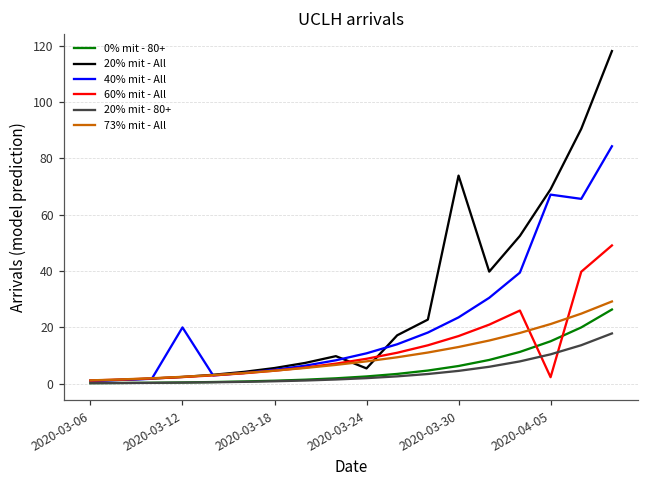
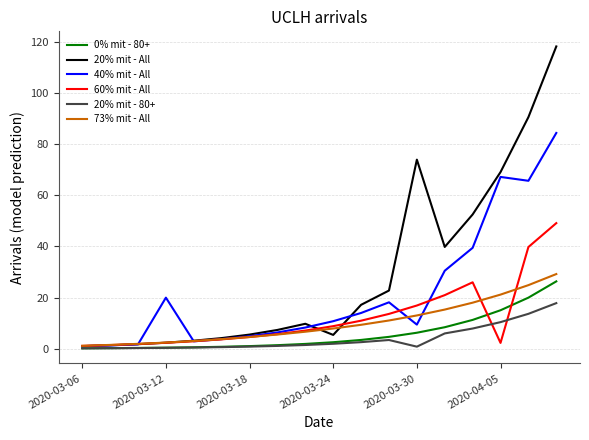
  {
    "0% mit - 80+": {
      "2020-03-30": 6,
      "2020-04-05": 15
    },
    "20% mit - All": {
      "2020-03-24": 5,
      "2020-03-30": 74,
      "2020-04-05": 69
    },
    "40% mit - All": {
      "2020-03-12": 20,
      "2020-03-24": 11,
-     "2020-03-30": 24,
+     "2020-03-30": 9,
      "2020-04-05": 67
    },
    "60% mit - All": {
      "2020-03-30": 17,
      "2020-04-05": 2
    },
    "20% mit - 80+": {
-     "2020-03-30": 5,
+     "2020-03-30": 1,
      "2020-04-05": 10
    },
    "73% mit - All": {
      "2020-03-30": 13,
      "2020-04-05": 21
    }
  }
